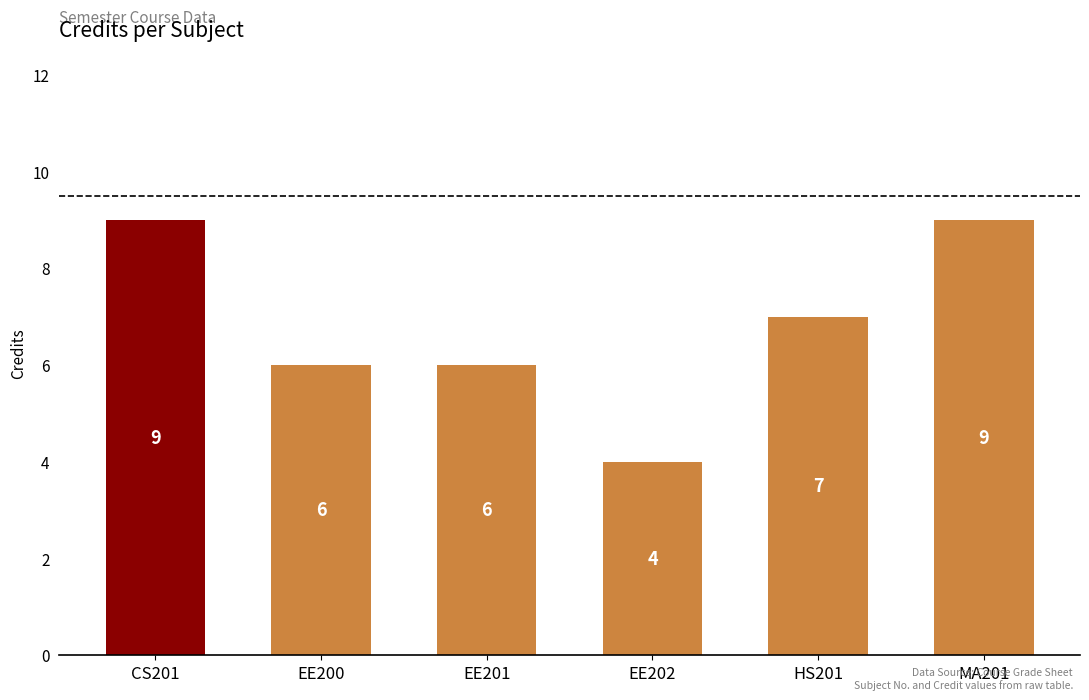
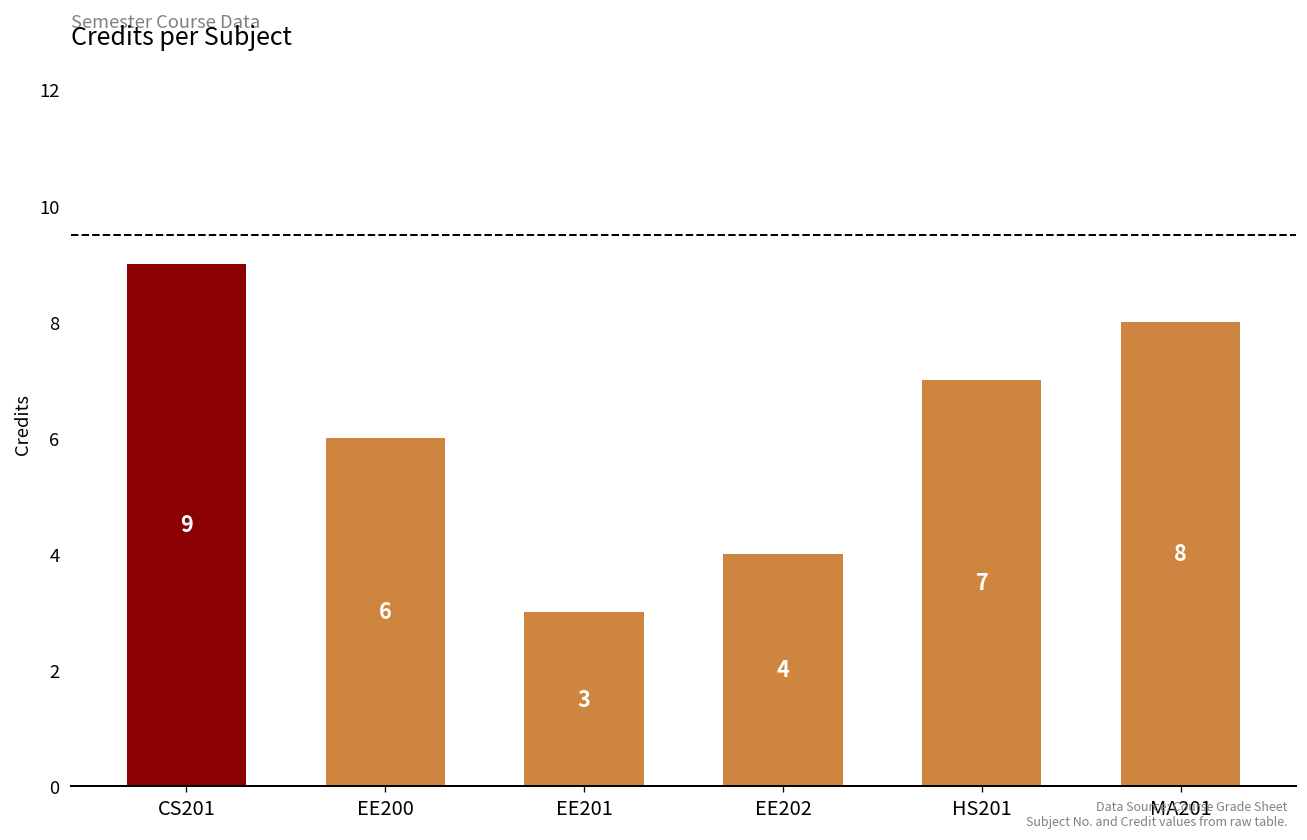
  {
    "CS201": 9,
    "EE200": 6,
-   "EE201": 6,
+   "EE201": 3,
    "EE202": 4,
    "HS201": 7,
-   "MA201": 9
+   "MA201": 8
  }
